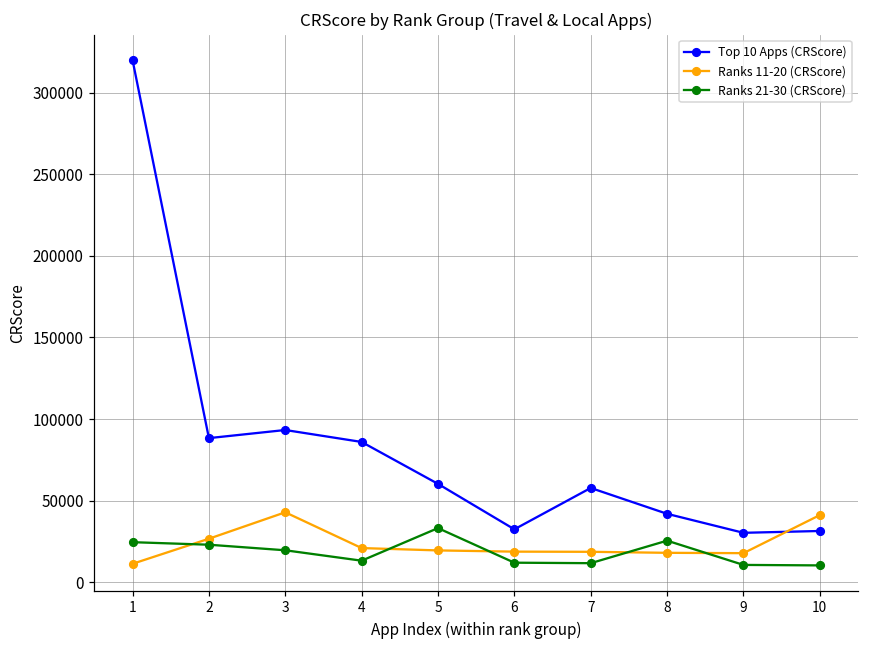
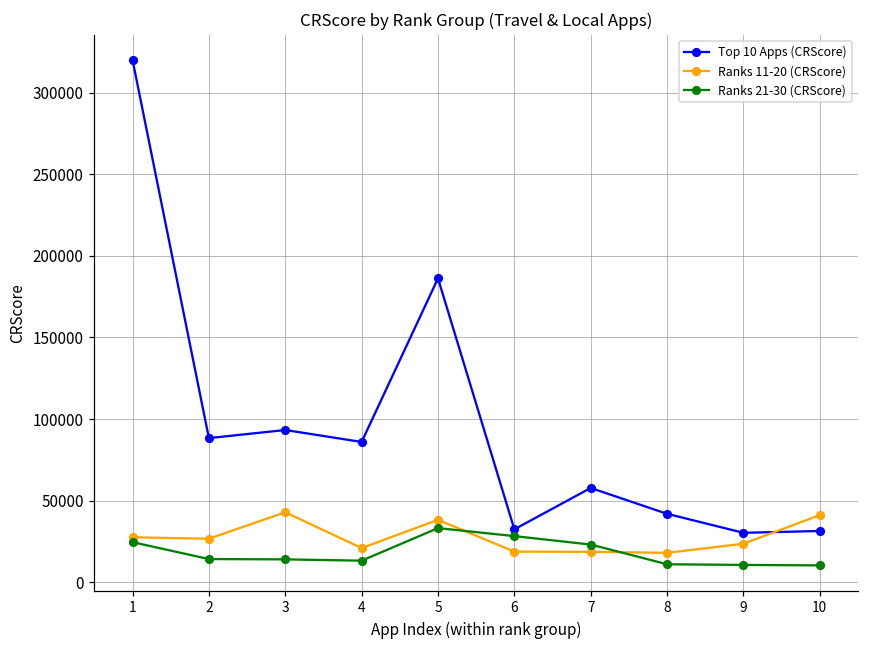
  {
    "Top 10 Apps (CRScore)": {
      "1": 320000,
      "2": 88000,
      "3": 93000,
      "4": 86000,
-     "5": 60000,
+     "5": 186000,
      "6": 32000,
      "7": 58000,
      "8": 42000,
      "9": 30000,
      "10": 31000
    },
    "Ranks 11-20 (CRScore)": {
-     "1": 11000,
+     "1": 28000,
      "2": 27000,
      "3": 43000,
      "4": 21000,
-     "5": 20000,
+     "5": 38000,
      "6": 19000,
      "7": 19000,
      "8": 18000,
-     "9": 18000,
+     "9": 24000,
      "10": 41000
    },
    "Ranks 21-30 (CRScore)": {
      "1": 25000,
-     "2": 23000,
-     "3": 20000,
+     "2": 14000,
+     "3": 14000,
      "4": 13000,
      "5": 33000,
-     "6": 12000,
-     "7": 12000,
-     "8": 26000,
+     "6": 28000,
+     "7": 23000,
+     "8": 11000,
      "9": 11000,
      "10": 10000
    }
  }
